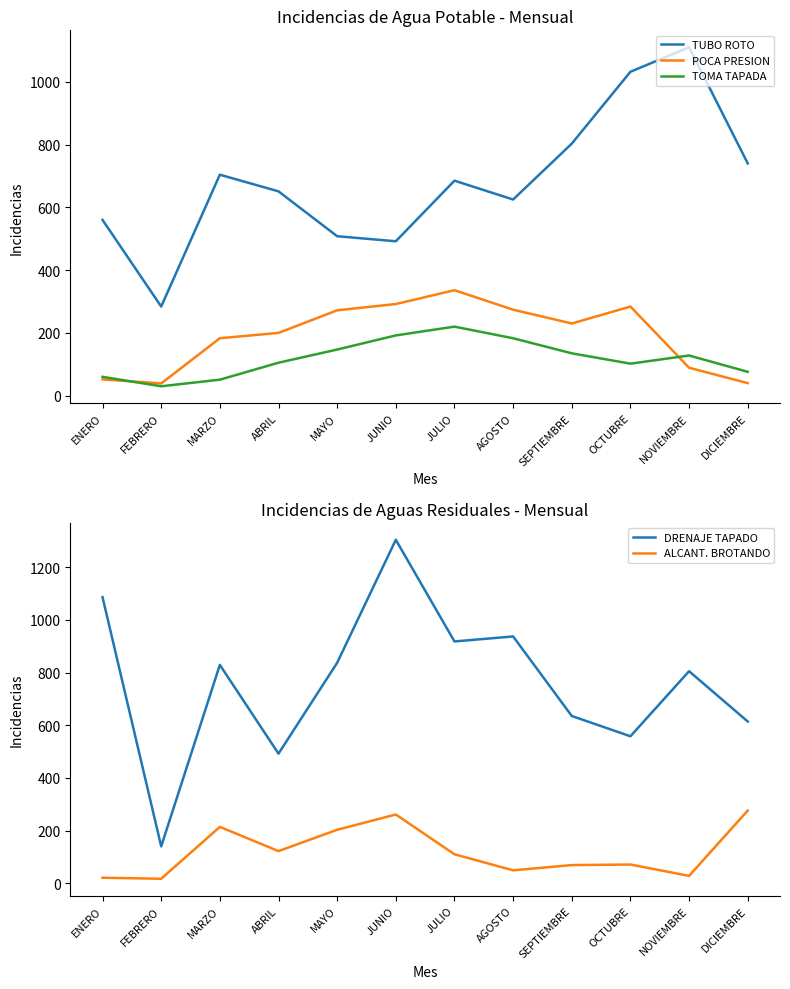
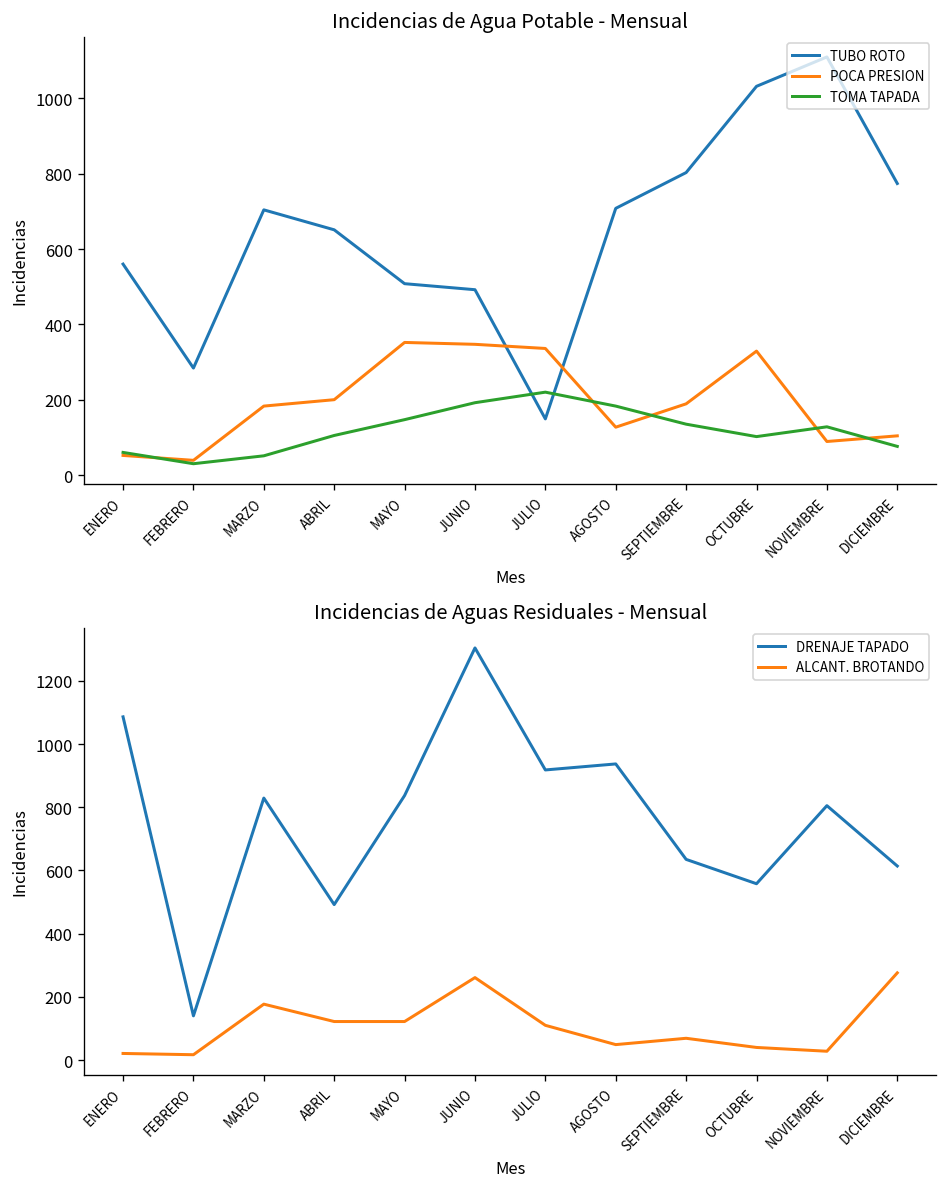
  {
    "Incidencias de Agua Potable - Mensual": {
      "TUBO ROTO": {
        "ENERO": 560,
        "FEBRERO": 280,
        "MARZO": 700,
        "ABRIL": 650,
        "MAYO": 510,
        "JUNIO": 490,
-       "JULIO": 690,
-       "AGOSTO": 630,
+       "JULIO": 150,
+       "AGOSTO": 710,
        "SEPTIEMBRE": 800,
        "OCTUBRE": 1030,
-       "DICIEMBRE": 740
+       "DICIEMBRE": 770
      },
      "POCA PRESION": {
        "FEBRERO": 40,
        "MARZO": 180,
        "ABRIL": 200,
-       "MAYO": 270,
-       "JUNIO": 290,
+       "MAYO": 350,
+       "JUNIO": 350,
        "JULIO": 340,
-       "AGOSTO": 270,
-       "SEPTIEMBRE": 230,
-       "OCTUBRE": 280,
+       "AGOSTO": 130,
+       "SEPTIEMBRE": 190,
+       "OCTUBRE": 330,
        "NOVIEMBRE": 90,
-       "DICIEMBRE": 40
+       "DICIEMBRE": 100
      },
      "TOMA TAPADA": {
        "FEBRERO": 30,
        "MARZO": 50,
        "ABRIL": 110,
        "MAYO": 150,
        "JUNIO": 190,
        "JULIO": 220,
        "AGOSTO": 180,
        "SEPTIEMBRE": 140,
        "OCTUBRE": 100,
        "NOVIEMBRE": 130,
        "DICIEMBRE": 80
      }
    },
    "Incidencias de Aguas Residuales - Mensual": {
      "DRENAJE TAPADO": {
        "ENERO": 1090,
        "FEBRERO": 140,
        "MARZO": 830,
        "ABRIL": 490,
        "MAYO": 840,
        "JUNIO": 1300,
        "JULIO": 920,
        "AGOSTO": 940,
        "SEPTIEMBRE": 640,
        "OCTUBRE": 560,
        "NOVIEMBRE": 810,
        "DICIEMBRE": 610
      },
      "ALCANT. BROTANDO": {
        "ENERO": 20,
        "FEBRERO": 20,
-       "MARZO": 210,
+       "MARZO": 180,
        "ABRIL": 120,
-       "MAYO": 200,
+       "MAYO": 120,
        "JUNIO": 260,
        "JULIO": 110,
        "AGOSTO": 50,
        "SEPTIEMBRE": 70,
-       "OCTUBRE": 70,
+       "OCTUBRE": 40,
        "NOVIEMBRE": 30,
        "DICIEMBRE": 280
      }
    }
  }
